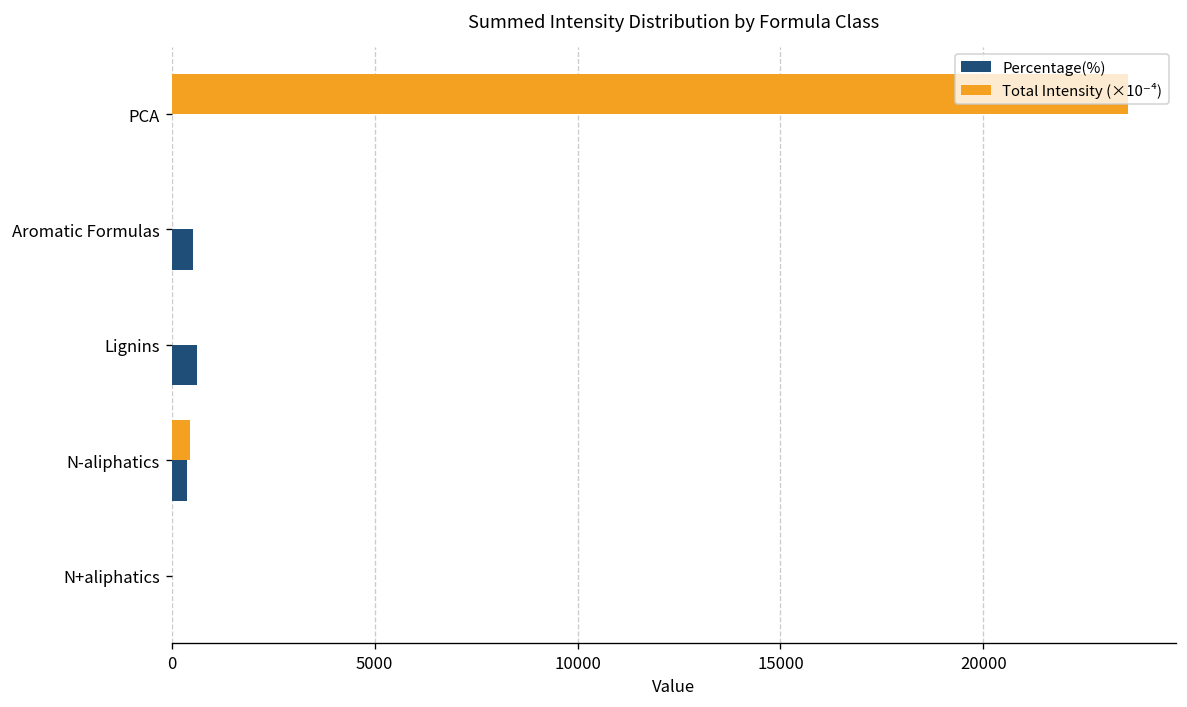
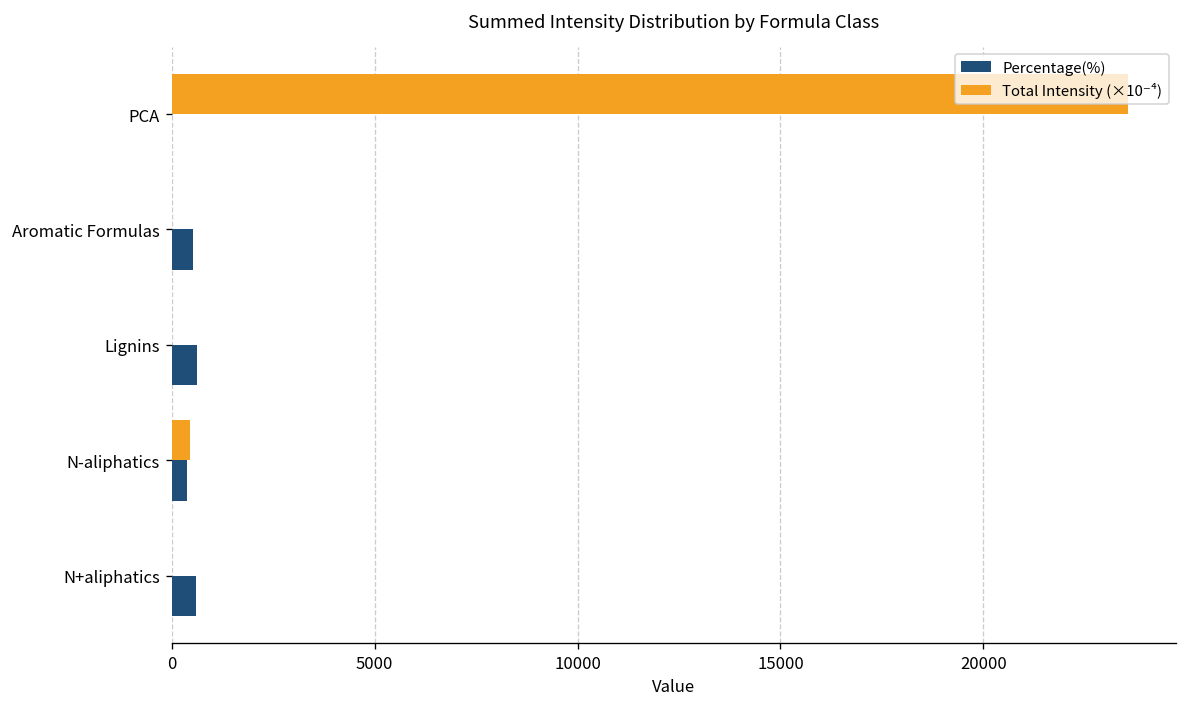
  {
    "Percentage(%)": {
      "PCA": 0,
      "Aromatic Formulas": 500,
      "Lignins": 600,
      "N-aliphatics": 400,
-     "N+aliphatics": 0
+     "N+aliphatics": 600
    },
    "Total Intensity (×10⁻⁴)": {
      "Aromatic Formulas": 0,
      "Lignins": 0,
      "N-aliphatics": 400,
      "N+aliphatics": 0
    }
  }
